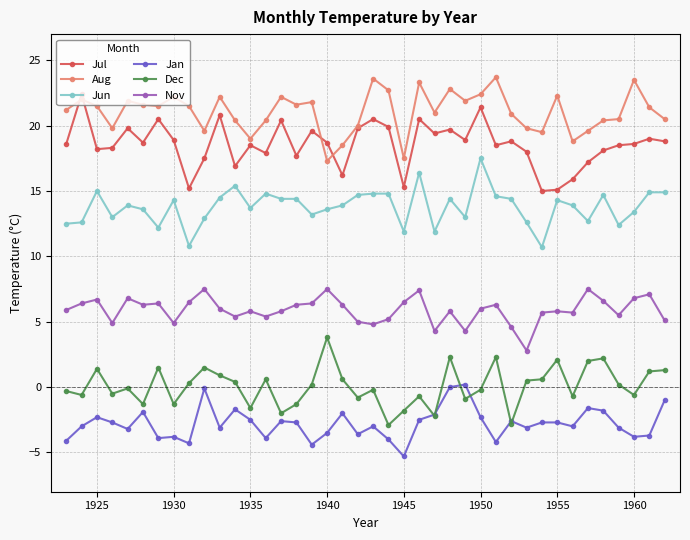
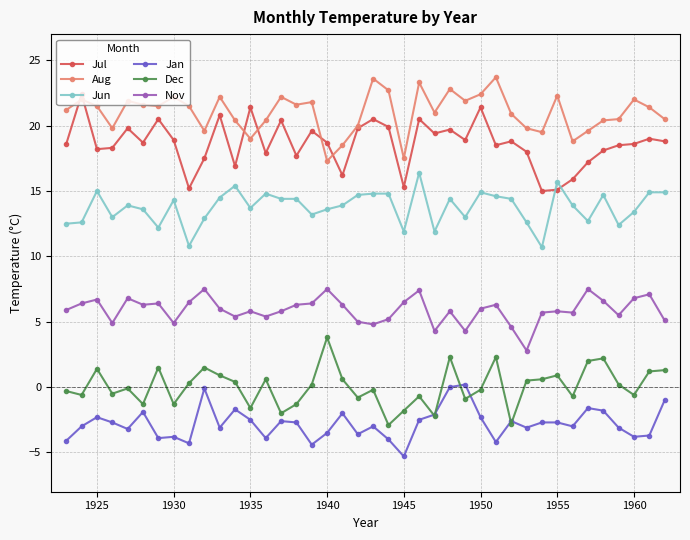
  {
    "Jul": {
      "1925": 18.2,
      "1930": 18.9,
-     "1935": 18.5,
+     "1935": 21.4,
      "1940": 18.7,
      "1945": 15.3,
      "1950": 21.4,
      "1955": 15.1,
      "1960": 18.6
    },
    "Aug": {
      "1925": 21.5,
      "1935": 19.0,
      "1940": 17.3,
      "1945": 17.5,
      "1950": 22.4,
      "1955": 22.3,
-     "1960": 23.5
+     "1960": 22.0
    },
    "Jun": {
      "1925": 15.0,
      "1930": 14.3,
      "1935": 13.7,
      "1940": 13.6,
      "1945": 11.9,
-     "1950": 17.5,
-     "1955": 14.3,
+     "1950": 14.9,
+     "1955": 15.7,
      "1960": 13.4
    },
    "Dec": {
      "1925": 1.4,
      "1930": -1.3,
      "1935": -1.6,
      "1940": 3.8,
      "1945": -1.8,
      "1950": -0.2,
-     "1955": 2.1,
+     "1955": 0.9,
      "1960": -0.6
    }
  }
